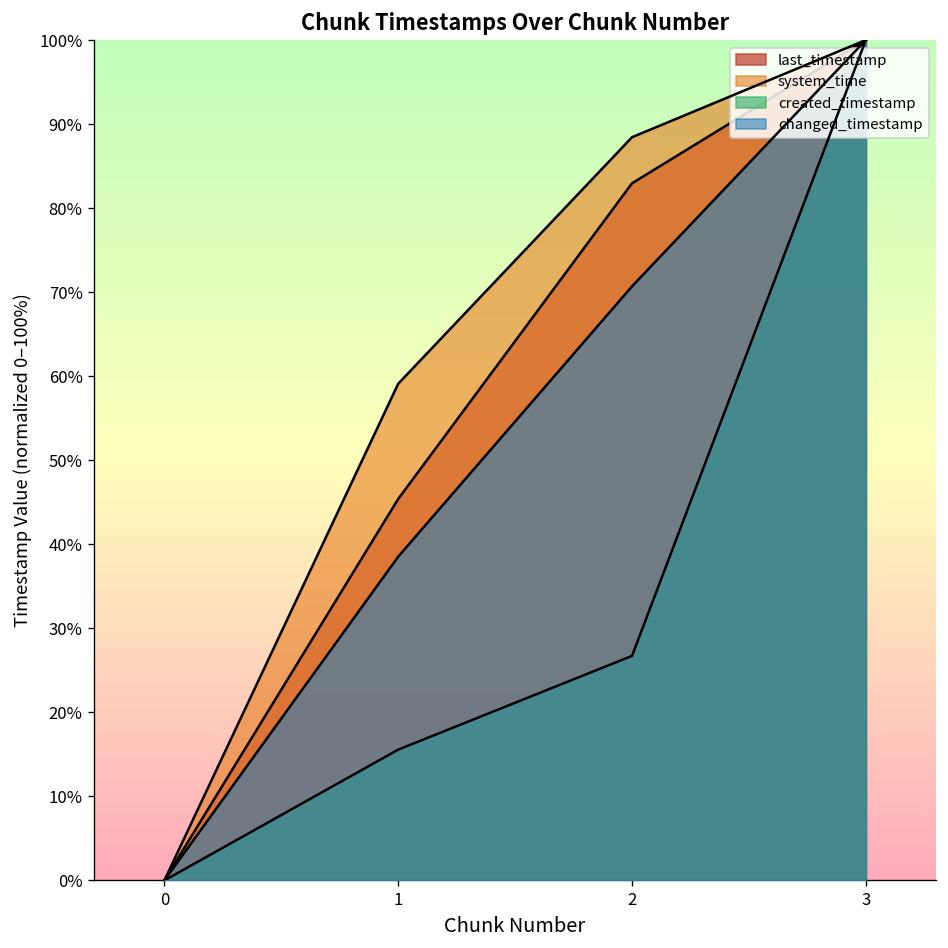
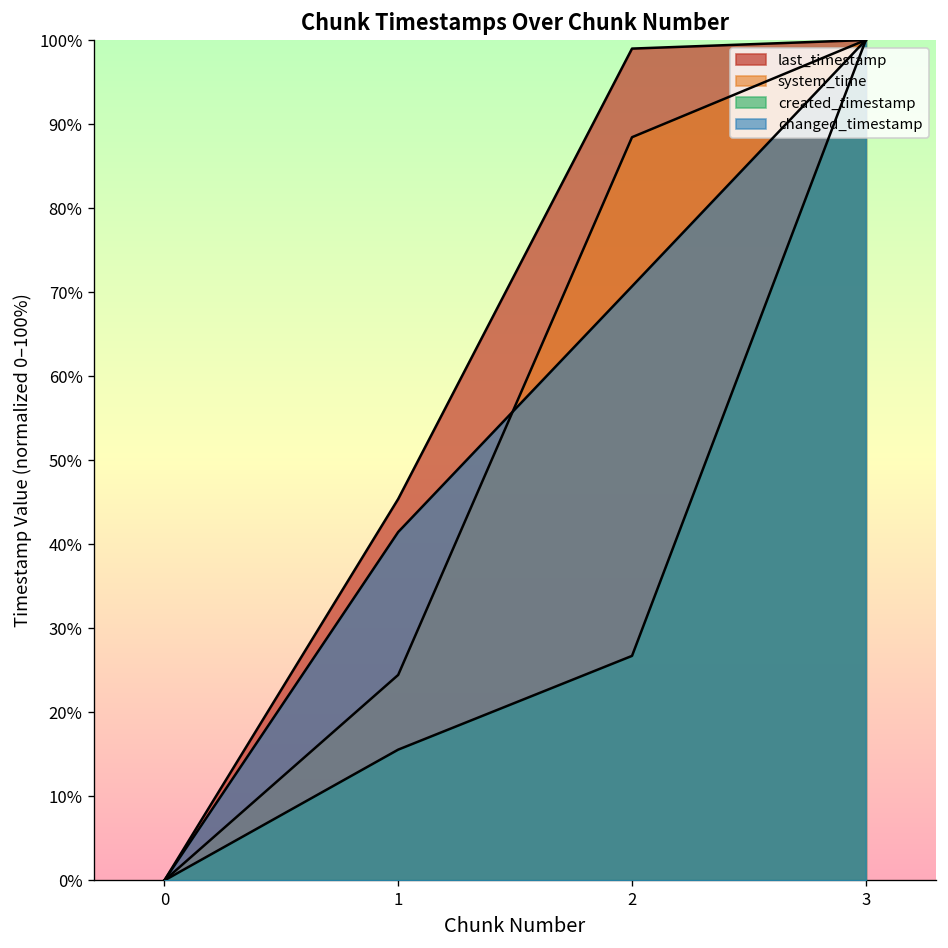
  {
    "last_timestamp": {
      "1": "45%",
-     "2": "83%"
+     "2": "99%"
    },
    "system_time": {
-     "1": "59%",
+     "1": "24%",
      "2": "88%"
    },
    "created_timestamp": {
      "1": "16%",
      "2": "27%"
    },
    "changed_timestamp": {
-     "1": "39%",
+     "1": "41%",
      "2": "71%"
    }
  }
